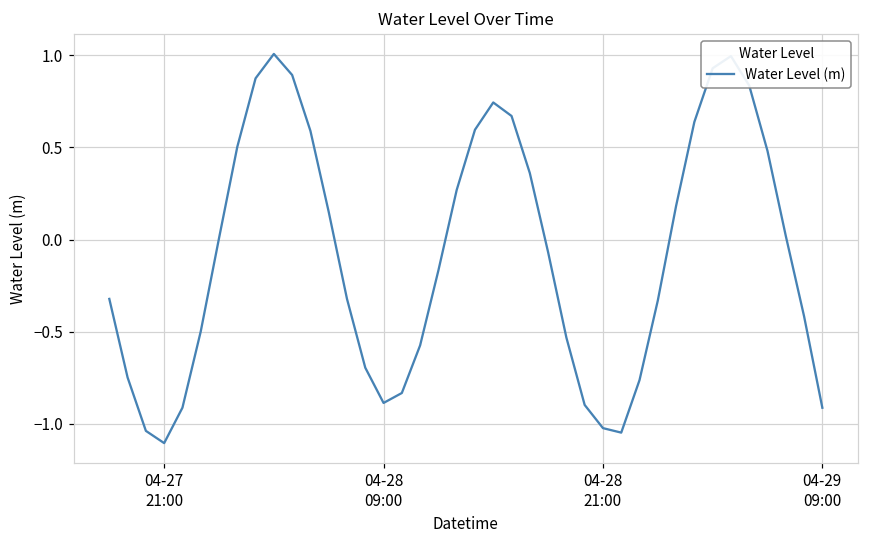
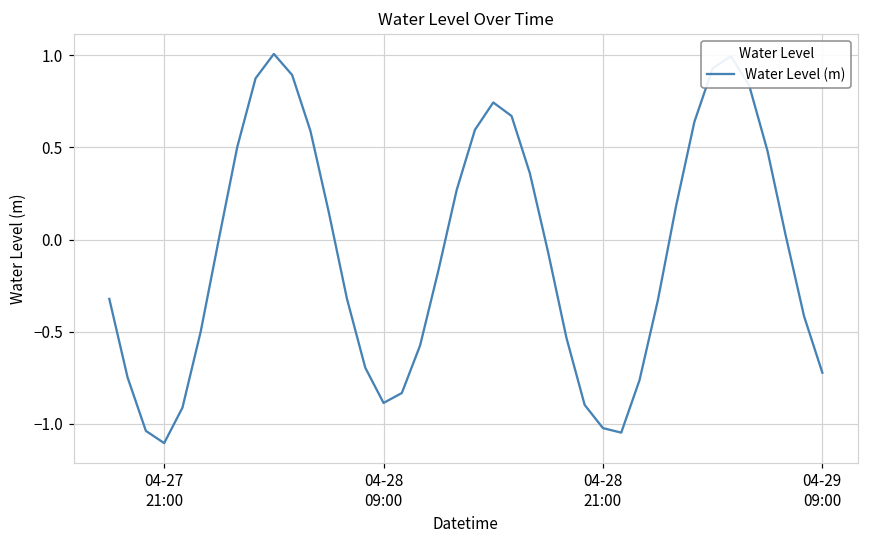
  {
    "04-27 21:00": -1.10,
    "04-28 09:00": -0.89,
    "04-28 21:00": -1.02,
-   "04-29 09:00": -0.91
+   "04-29 09:00": -0.72
  }
